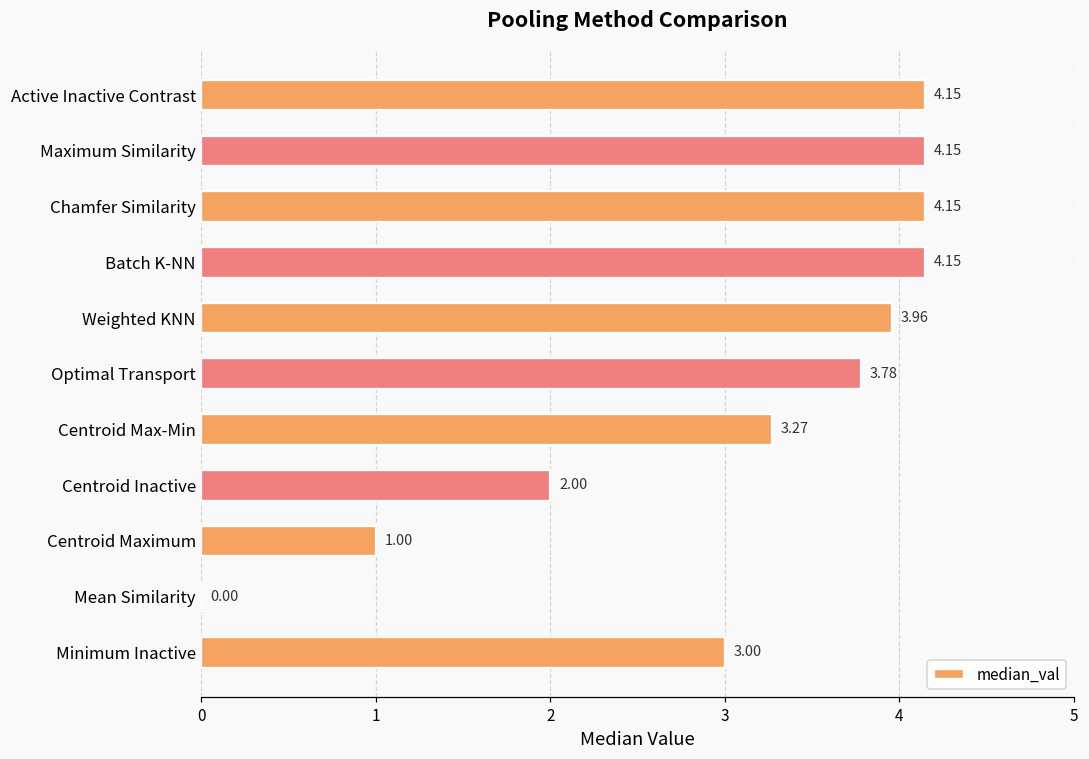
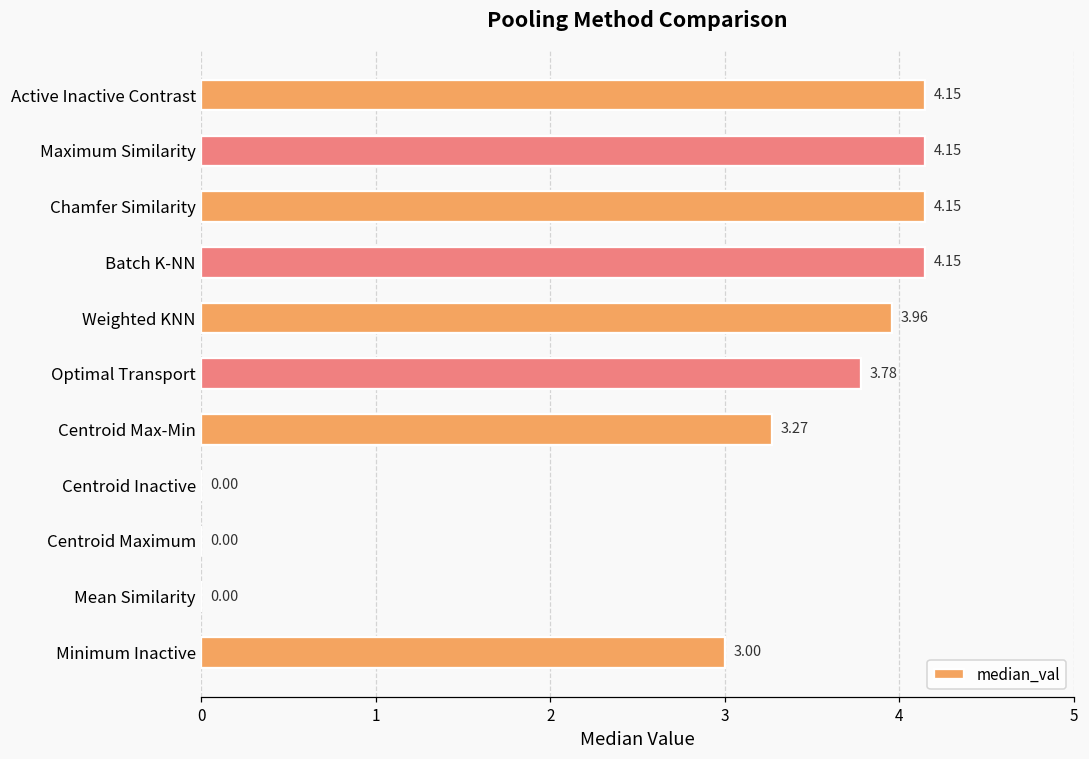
  {
    "Active Inactive Contrast": 4.15,
    "Maximum Similarity": 4.15,
    "Chamfer Similarity": 4.15,
    "Batch K-NN": 4.15,
    "Weighted KNN": 3.96,
    "Optimal Transport": 3.78,
    "Centroid Max-Min": 3.27,
-   "Centroid Inactive": 2.00,
-   "Centroid Maximum": 1.00,
+   "Centroid Inactive": 0.00,
+   "Centroid Maximum": 0.00,
    "Mean Similarity": 0.00,
    "Minimum Inactive": 3.00
  }
